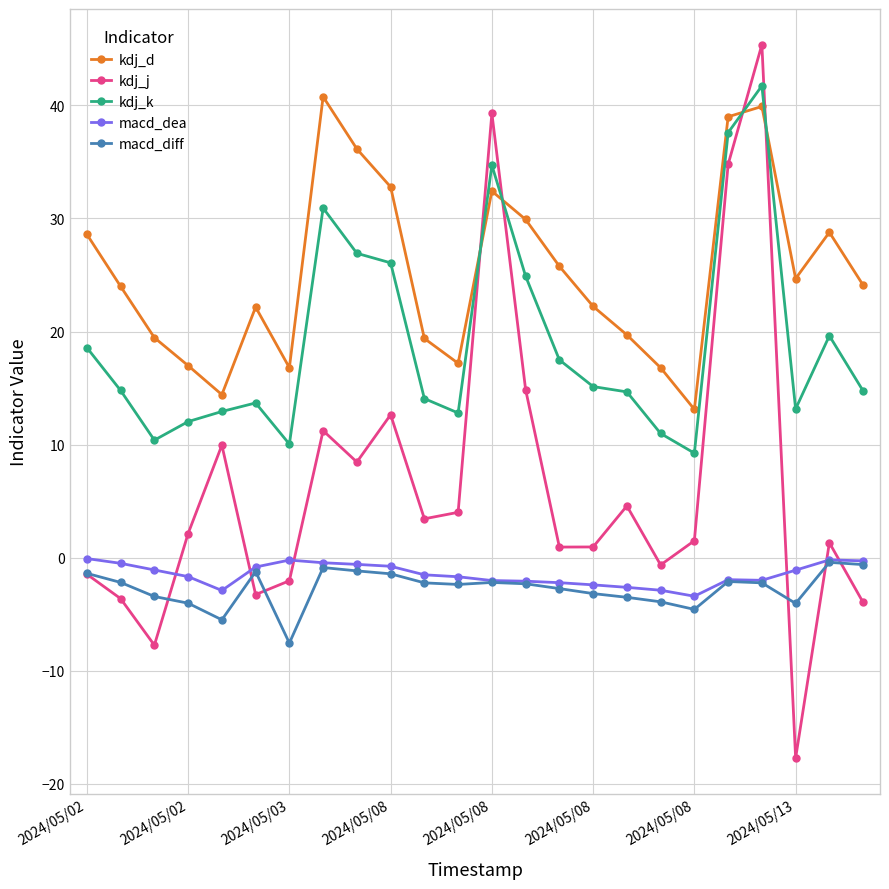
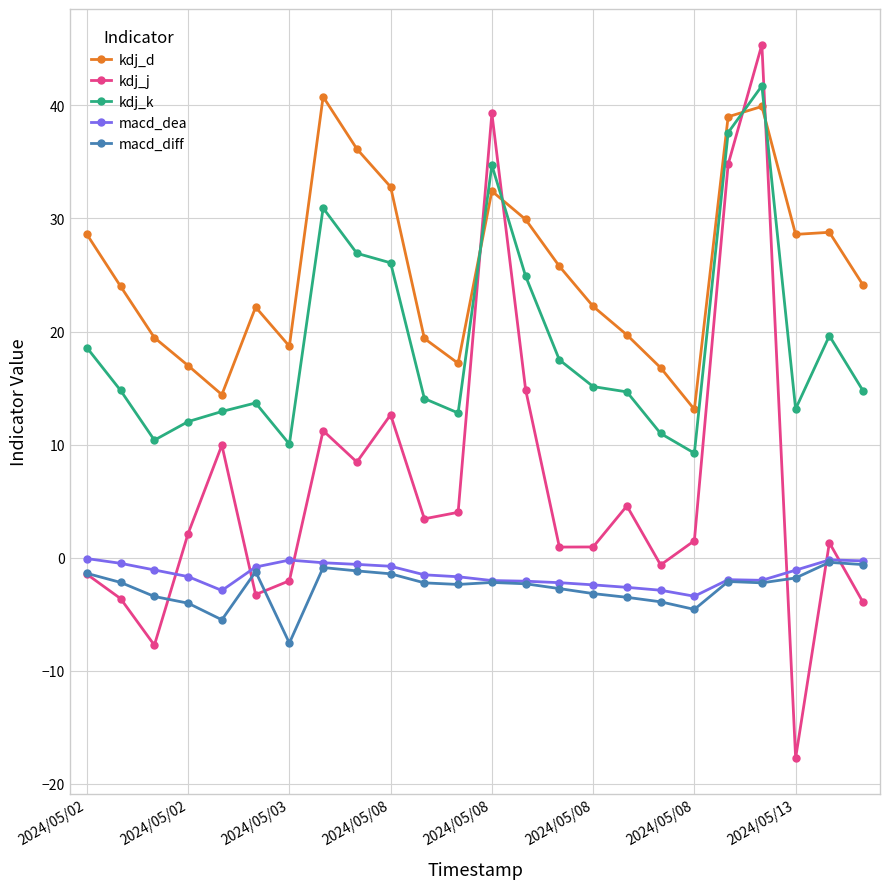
  {
    "kdj_d": {
-     "2024/05/03": 16.8,
-     "2024/05/13": 24.7
+     "2024/05/03": 18.7,
+     "2024/05/13": 28.6
    },
    "kdj_j": {
      "2024/05/03": -2.0,
      "2024/05/13": -17.7
    },
    "kdj_k": {
      "2024/05/03": 10.0,
      "2024/05/13": 13.2
    },
    "macd_dea": {
      "2024/05/03": -0.2,
      "2024/05/13": -1.1
    },
    "macd_diff": {
      "2024/05/03": -7.5,
-     "2024/05/13": -4.0
+     "2024/05/13": -1.8
    }
  }
